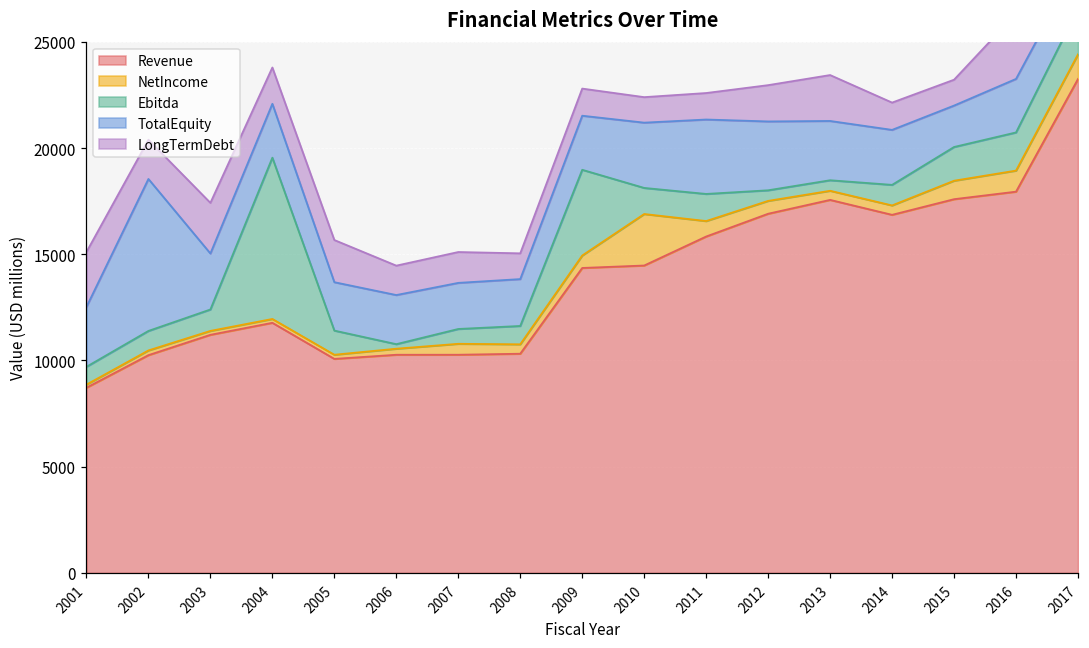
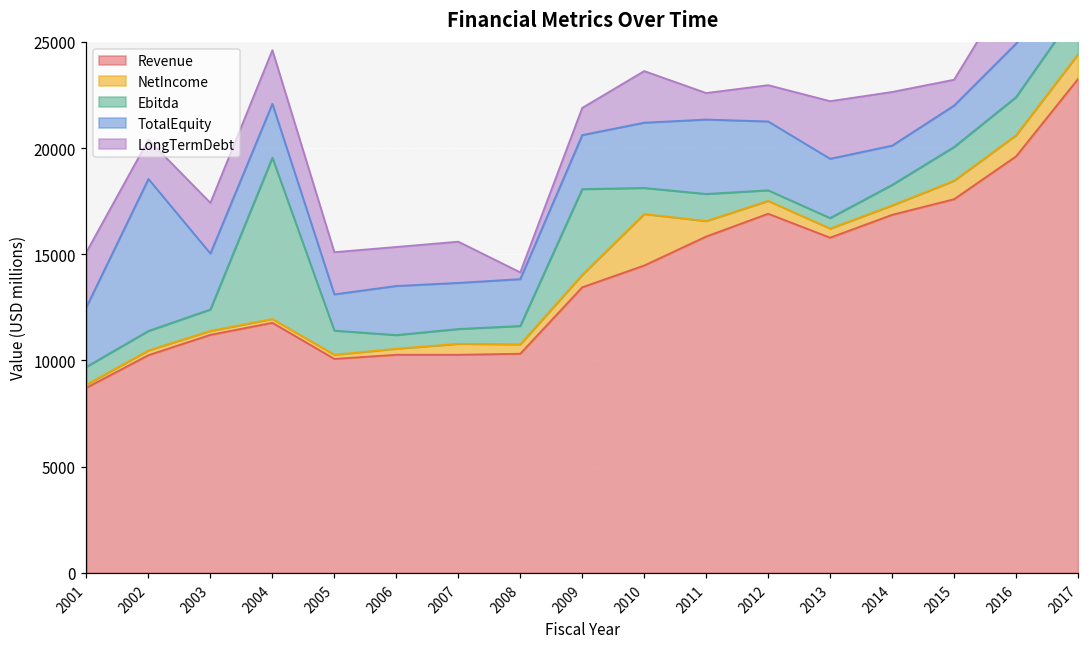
  {
    "Revenue": {
      "2001": 8700,
      "2002": 10200,
      "2003": 11200,
      "2004": 11800,
      "2005": 10100,
      "2006": 10300,
      "2007": 10300,
      "2008": 10300,
-     "2009": 14400,
+     "2009": 13400,
      "2010": 14500,
      "2011": 15800,
      "2012": 16900,
-     "2013": 17600,
+     "2013": 15800,
      "2014": 16900,
      "2015": 17600,
-     "2016": 17900,
+     "2016": 19600,
      "2017": 23200
    },
    "NetIncome": {
      "2001": 100,
      "2002": 200,
      "2003": 200,
      "2004": 200,
      "2005": 200,
      "2006": 300,
      "2007": 500,
      "2008": 400,
      "2009": 600,
      "2010": 2400,
      "2011": 700,
      "2012": 600,
      "2013": 400,
      "2014": 400,
      "2015": 900,
      "2016": 1000,
      "2017": 1200
    },
    "Ebitda": {
      "2001": 800,
      "2002": 900,
      "2003": 1000,
      "2004": 7600,
      "2005": 1100,
-     "2006": 200,
+     "2006": 600,
      "2007": 700,
      "2008": 900,
      "2009": 4000,
      "2010": 1200,
      "2011": 1300,
      "2012": 500,
      "2013": 500,
      "2014": 1000,
      "2015": 1600,
      "2016": 1800
    },
    "TotalEquity": {
      "2001": 2800,
      "2002": 7200,
      "2003": 2600,
      "2004": 2500,
-     "2005": 2300,
+     "2005": 1700,
      "2006": 2300,
      "2007": 2200,
      "2008": 2200,
      "2009": 2500,
      "2010": 3100,
      "2011": 3500,
      "2012": 3200,
      "2013": 2800,
-     "2014": 2600,
+     "2014": 1800,
      "2015": 2000,
      "2016": 2500
    },
    "LongTermDebt": {
      "2001": 2600,
      "2003": 2400,
-     "2004": 1700,
+     "2004": 2500,
      "2005": 2000,
-     "2006": 1400,
-     "2007": 1500,
-     "2008": 1200,
+     "2006": 1800,
+     "2007": 1900,
+     "2008": 300,
      "2009": 1300,
-     "2010": 1200,
+     "2010": 2400,
      "2011": 1200,
      "2012": 1700,
-     "2013": 2200,
-     "2014": 1300,
+     "2013": 2700,
+     "2014": 2500,
      "2015": 1200
    }
  }
